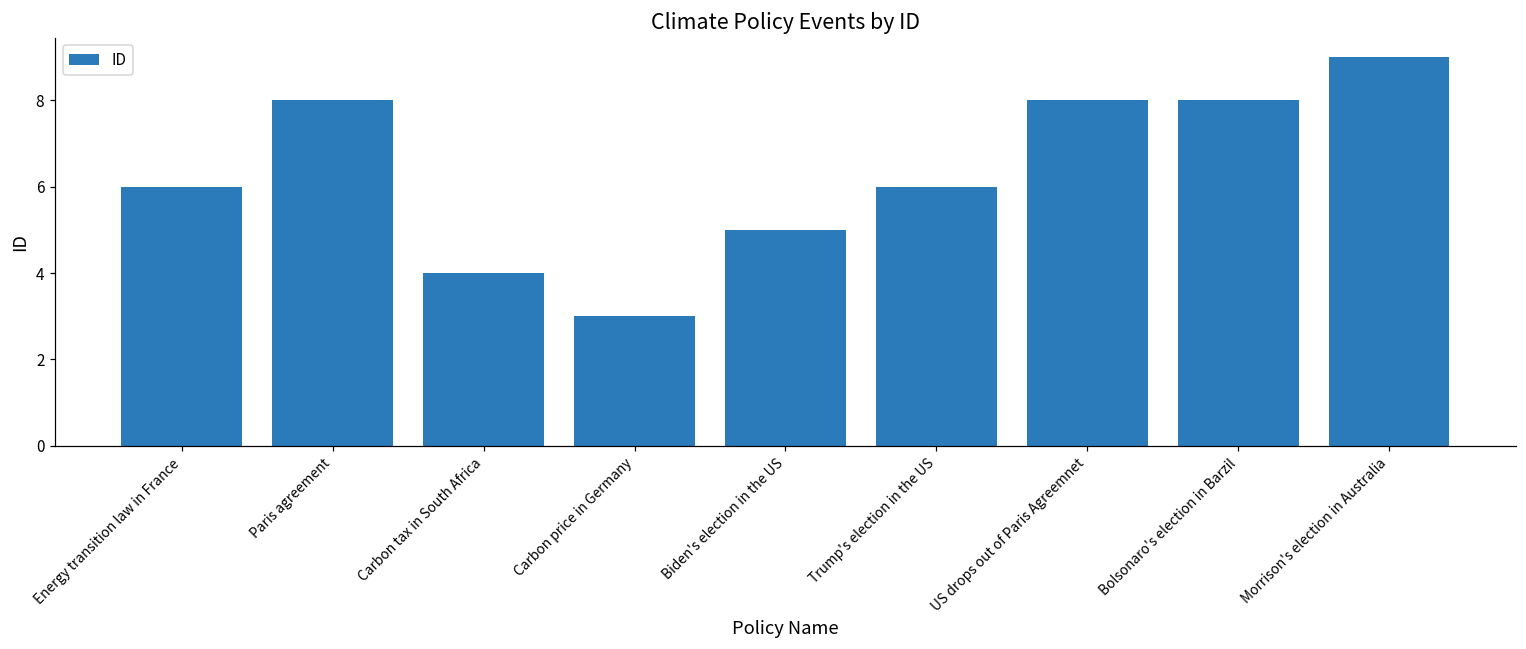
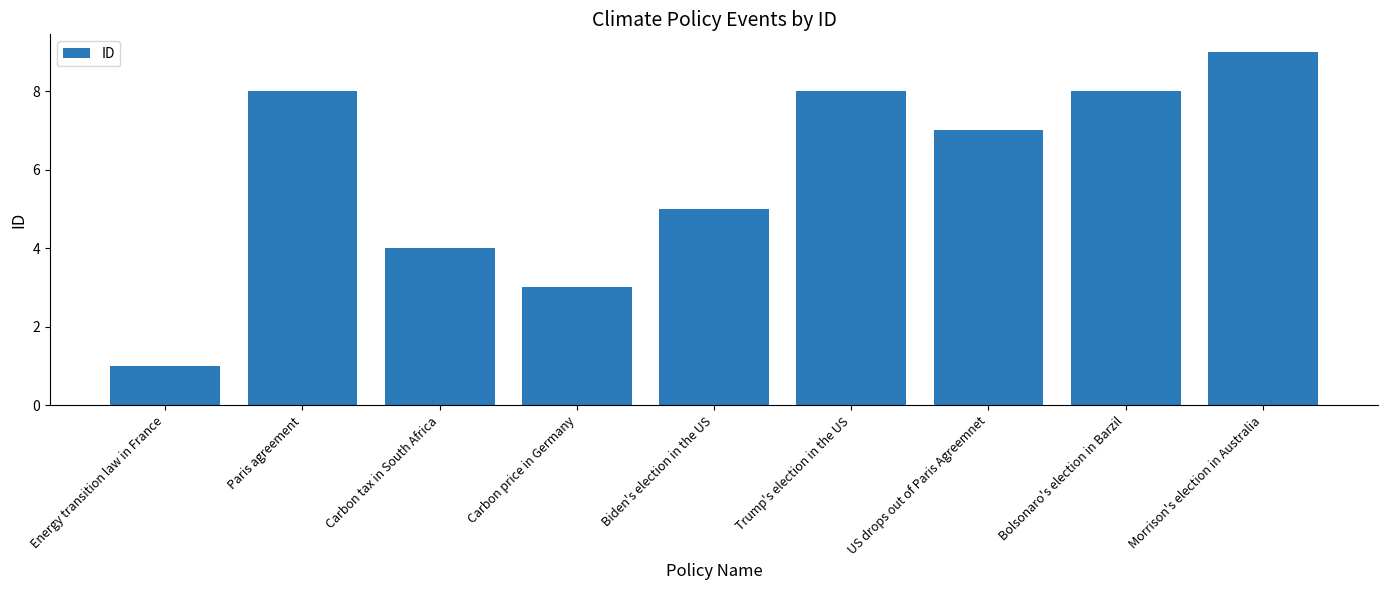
  {
-   "Energy transition law in France": 6,
+   "Energy transition law in France": 1,
    "Paris agreement": 8,
    "Carbon tax in South Africa": 4,
    "Carbon price in Germany": 3,
    "Biden's election in the US": 5,
-   "Trump's election in the US": 6,
-   "US drops out of Paris Agreemnet": 8,
+   "Trump's election in the US": 8,
+   "US drops out of Paris Agreemnet": 7,
    "Bolsonaro's election in Barzil": 8,
    "Morrison's election in Australia": 9
  }
